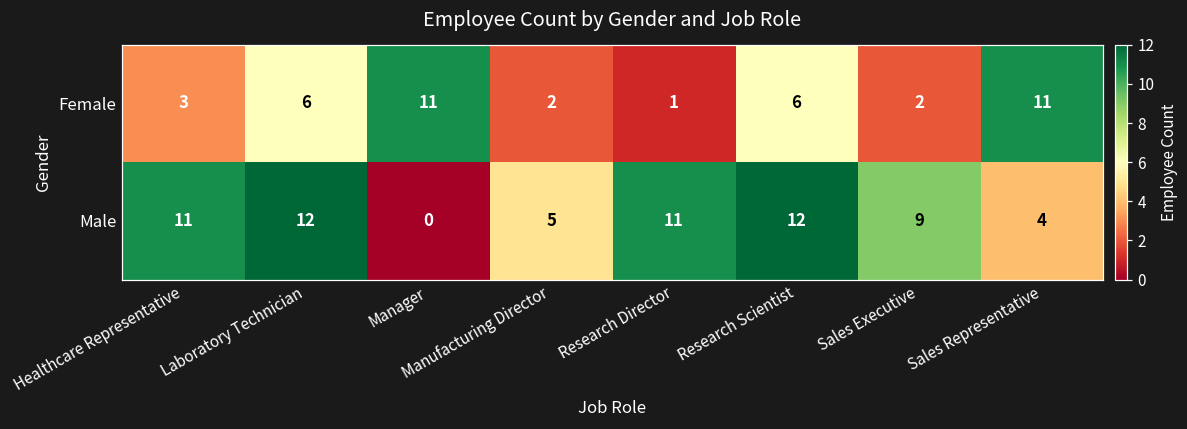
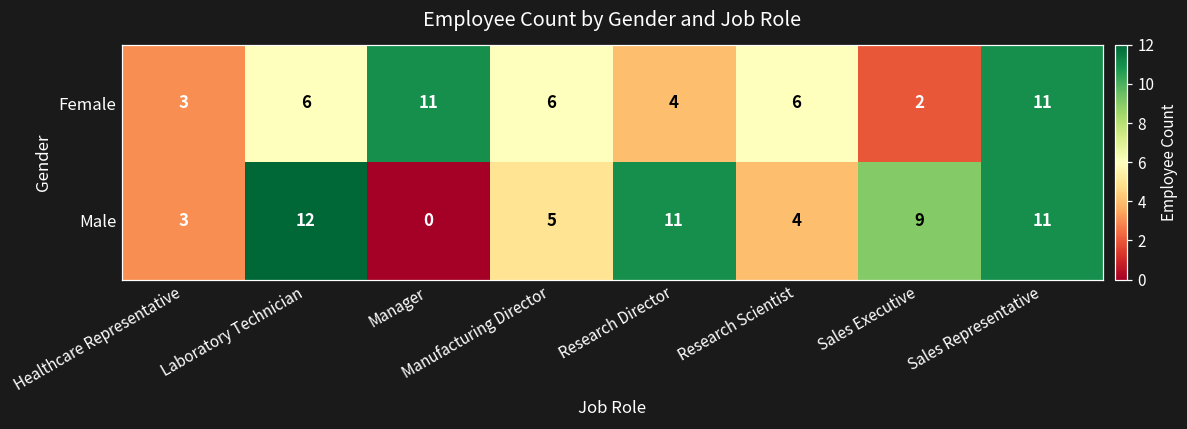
  {
    "Female": {
      "Healthcare Representative": 3,
      "Laboratory Technician": 6,
      "Manager": 11,
-     "Manufacturing Director": 2,
-     "Research Director": 1,
+     "Manufacturing Director": 6,
+     "Research Director": 4,
      "Research Scientist": 6,
      "Sales Executive": 2,
      "Sales Representative": 11
    },
    "Male": {
-     "Healthcare Representative": 11,
+     "Healthcare Representative": 3,
      "Laboratory Technician": 12,
      "Manager": 0,
      "Manufacturing Director": 5,
      "Research Director": 11,
-     "Research Scientist": 12,
+     "Research Scientist": 4,
      "Sales Executive": 9,
-     "Sales Representative": 4
+     "Sales Representative": 11
    }
  }
